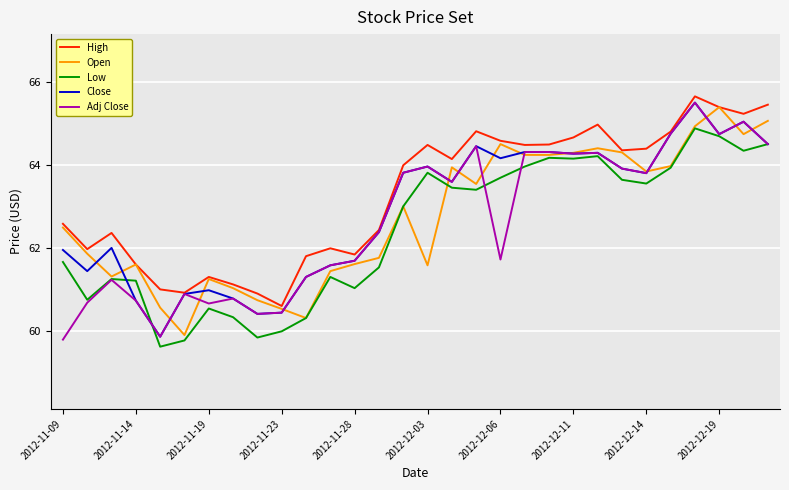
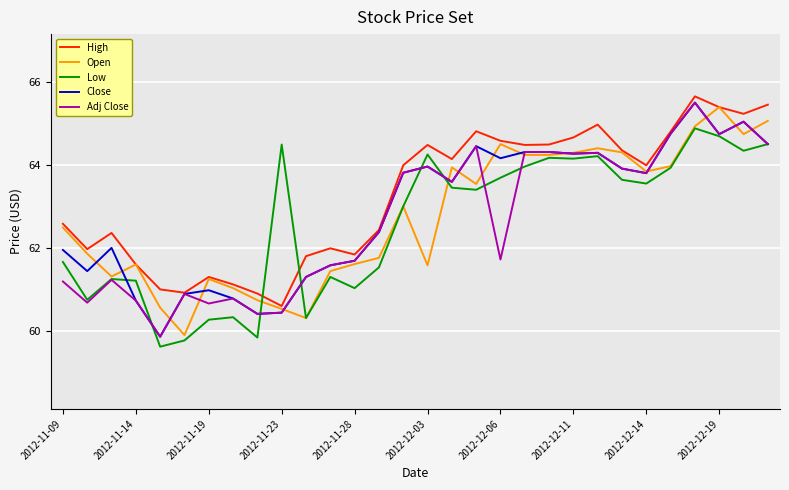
  {
    "High": {
      "2012-11-09": 62.6,
      "2012-11-23": 60.6,
      "2012-11-28": 61.9,
      "2012-12-03": 64.5,
      "2012-12-06": 64.6,
      "2012-12-11": 64.7,
-     "2012-12-14": 64.4
+     "2012-12-14": 64.0
    },
    "Open": {
      "2012-11-09": 62.5,
      "2012-11-23": 60.5,
      "2012-11-28": 61.6,
      "2012-12-03": 61.6,
      "2012-12-06": 64.5
    },
    "Low": {
      "2012-11-09": 61.7,
      "2012-11-14": 61.2,
-     "2012-11-19": 60.6,
-     "2012-11-23": 60.0,
+     "2012-11-19": 60.3,
+     "2012-11-23": 64.5,
      "2012-11-28": 61.0,
-     "2012-12-03": 63.8,
+     "2012-12-03": 64.3,
      "2012-12-06": 63.7,
      "2012-12-11": 64.2,
      "2012-12-14": 63.6
    },
    "Close": {
      "2012-11-09": 62.0,
      "2012-11-19": 61.0,
      "2012-12-06": 64.2
    },
    "Adj Close": {
-     "2012-11-09": 59.8,
+     "2012-11-09": 61.2,
      "2012-11-19": 60.7,
      "2012-12-06": 61.7
    }
  }
